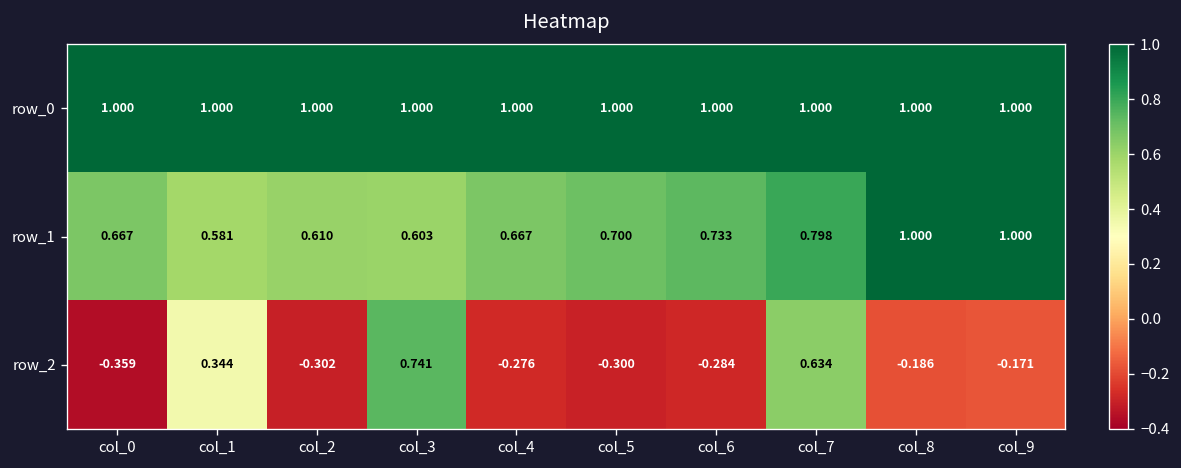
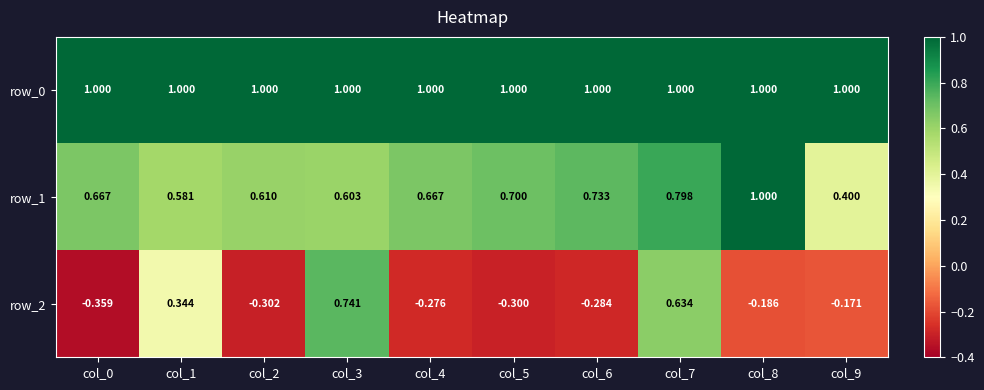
  {
    "row_0": {
      "col_0": 1.000,
      "col_1": 1.000,
      "col_2": 1.000,
      "col_3": 1.000,
      "col_4": 1.000,
      "col_5": 1.000,
      "col_6": 1.000,
      "col_7": 1.000,
      "col_8": 1.000,
      "col_9": 1.000
    },
    "row_1": {
      "col_0": 0.667,
      "col_1": 0.581,
      "col_2": 0.610,
      "col_3": 0.603,
      "col_4": 0.667,
      "col_5": 0.700,
      "col_6": 0.733,
      "col_7": 0.798,
      "col_8": 1.000,
-     "col_9": 1.000
+     "col_9": 0.400
    },
    "row_2": {
      "col_0": -0.359,
      "col_1": 0.344,
      "col_2": -0.302,
      "col_3": 0.741,
      "col_4": -0.276,
      "col_5": -0.300,
      "col_6": -0.284,
      "col_7": 0.634,
      "col_8": -0.186,
      "col_9": -0.171
    }
  }
